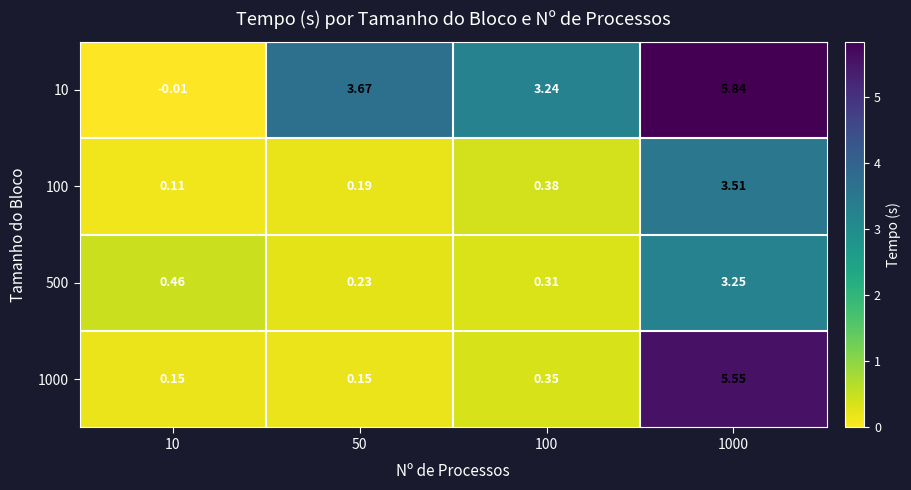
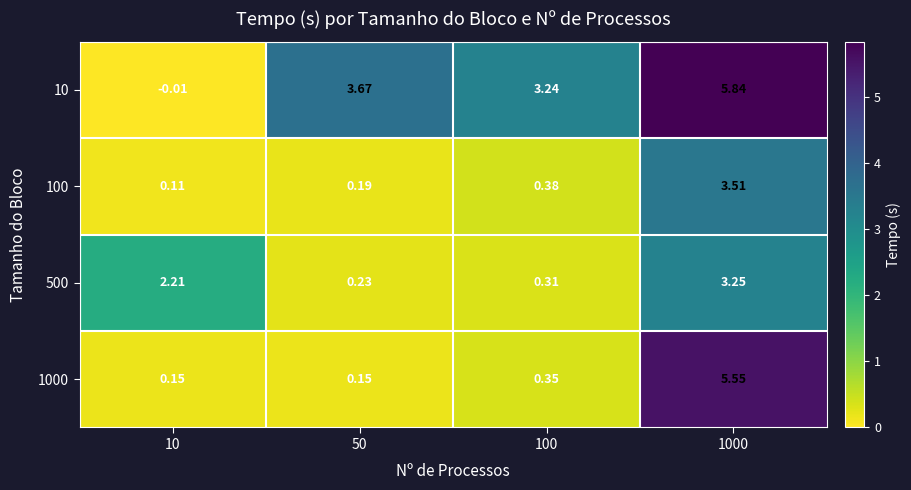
  {
    "10": {
      "10": -0.01,
      "50": 3.67,
      "100": 3.24,
      "1000": 5.84
    },
    "100": {
      "10": 0.11,
      "50": 0.19,
      "100": 0.38,
      "1000": 3.51
    },
    "500": {
-     "10": 0.46,
+     "10": 2.21,
      "50": 0.23,
      "100": 0.31,
      "1000": 3.25
    },
    "1000": {
      "10": 0.15,
      "50": 0.15,
      "100": 0.35,
      "1000": 5.55
    }
  }
